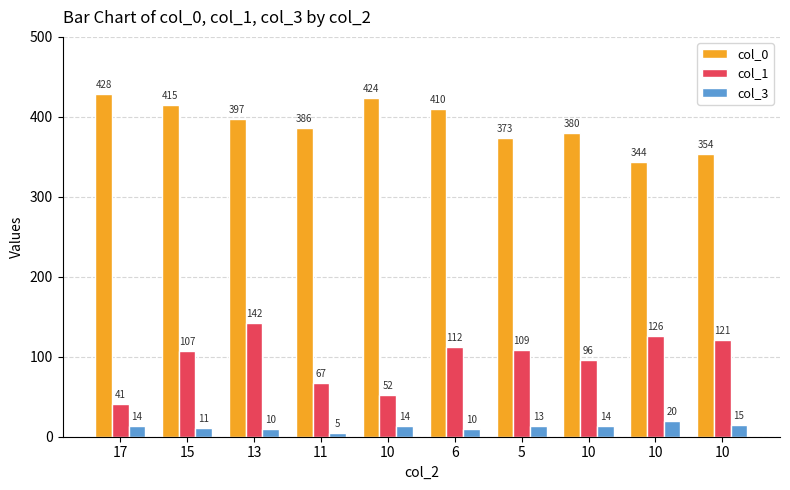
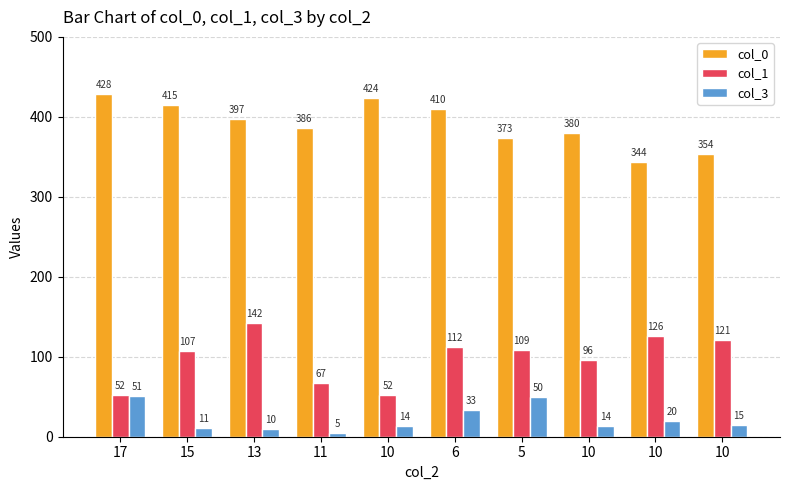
  {
    "col_0": {
      "17": 428,
      "15": 415,
      "13": 397,
      "11": 386,
      "6": 410,
      "5": 373
    },
    "col_1": {
-     "17": 41,
+     "17": 52,
      "15": 107,
      "13": 142,
      "11": 67,
      "6": 112,
      "5": 109
    },
    "col_3": {
-     "17": 14,
+     "17": 51,
      "15": 11,
      "13": 10,
      "11": 5,
-     "6": 10,
-     "5": 13
+     "6": 33,
+     "5": 50
    }
  }
